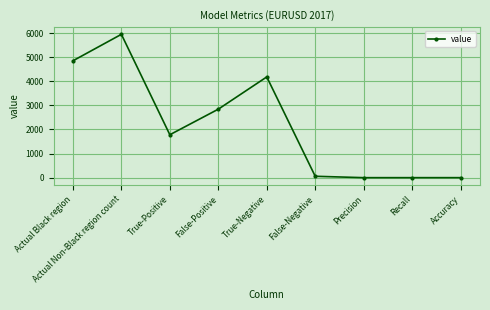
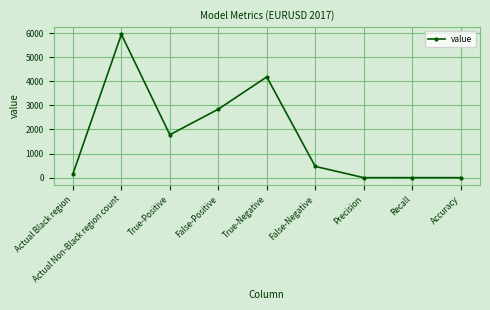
  {
-   "Actual Black region": 4900,
+   "Actual Black region": 200,
    "Actual Non-Black region count": 6000,
    "True-Positive": 1800,
    "False-Positive": 2800,
    "True-Negative": 4200,
-   "False-Negative": 100,
+   "False-Negative": 500,
    "Precision": 0,
    "Recall": 0,
    "Accuracy": 0
  }
